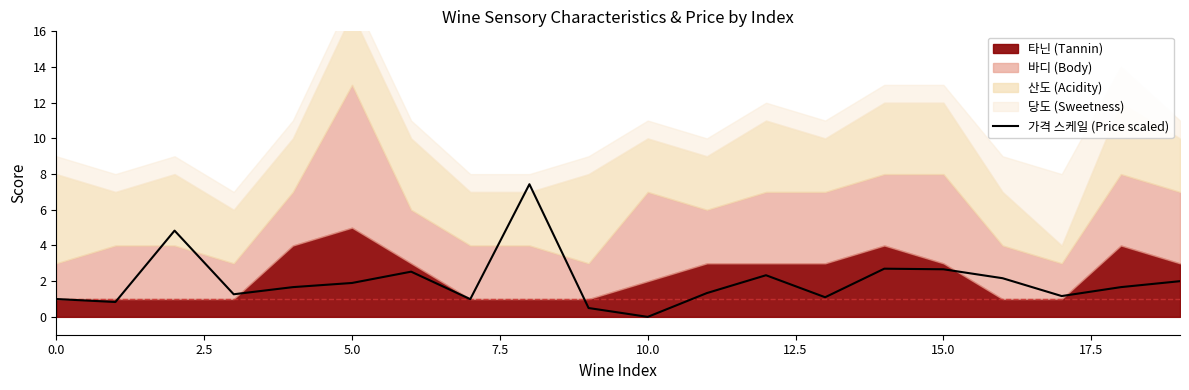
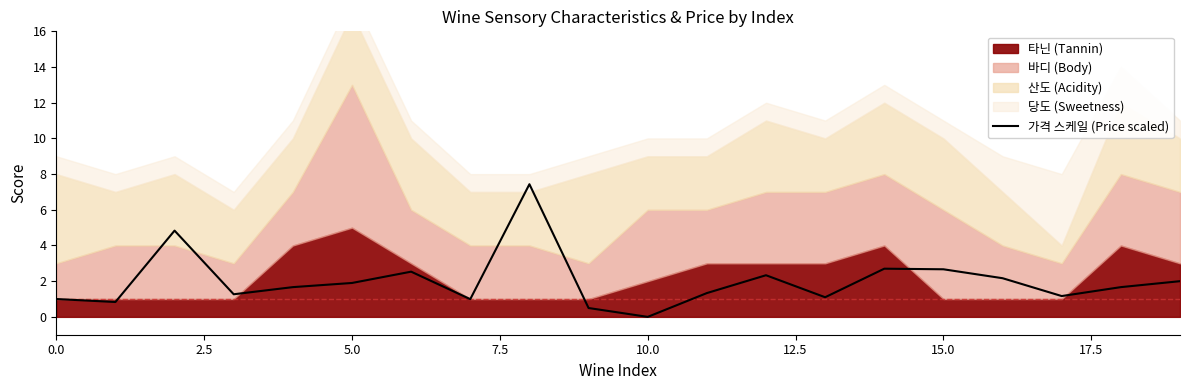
  {
    "가격 스케일 (Price scaled)": {
      "5.0": 2,
      "10.0": 0,
      "15.0": 2.7
    },
    "타닌 (Tannin)": {
      "5.0": 5,
      "10.0": 2,
-     "15.0": 3
+     "15.0": 1
    },
    "바디 (Body)": {
-     "10.0": 5
+     "10.0": 4
    }
  }
